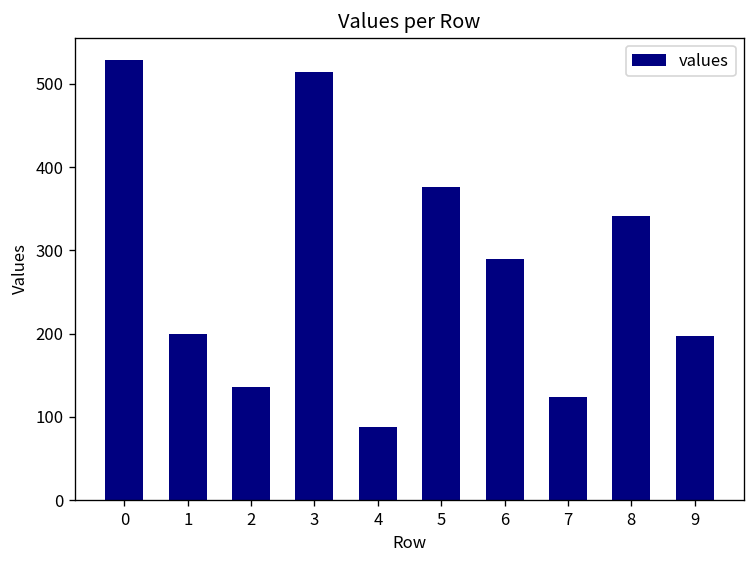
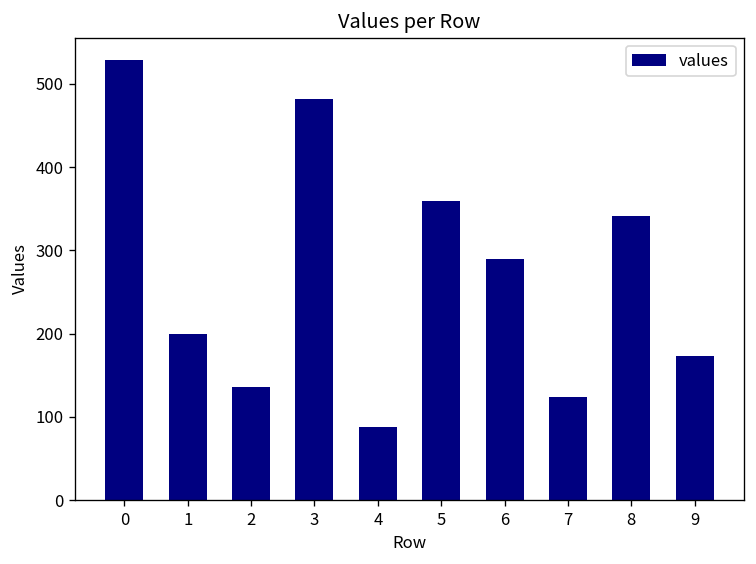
  {
    "0": 530,
    "1": 200,
    "2": 140,
-   "3": 510,
+   "3": 480,
    "4": 90,
-   "5": 380,
+   "5": 360,
    "6": 290,
    "7": 120,
    "8": 340,
-   "9": 200
+   "9": 170
  }
